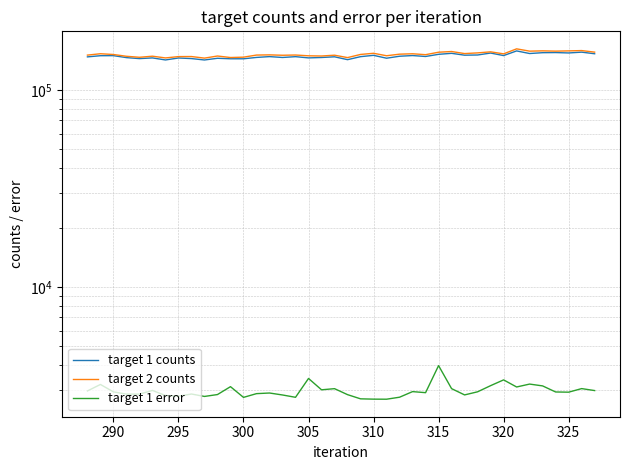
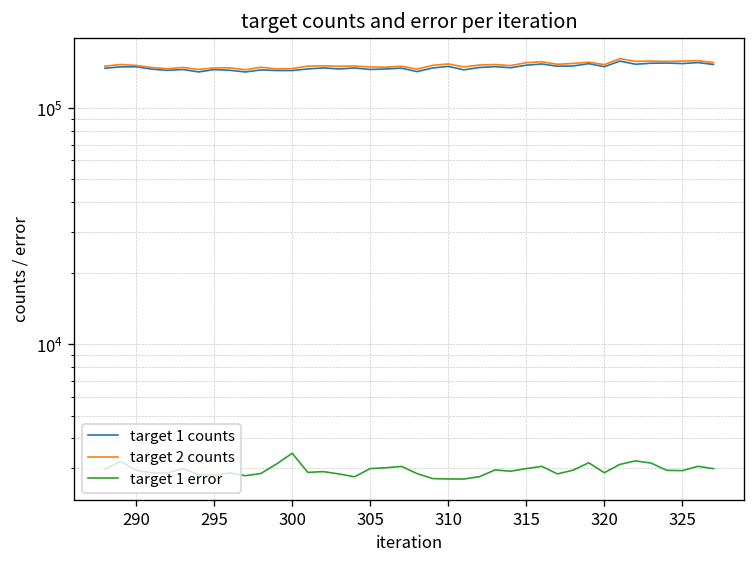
  {
    "target 1 error": {
-     "300": 2800,
-     "305": 3400,
+     "300": 3500,
+     "305": 3000,
      "310": 2700,
-     "315": 4000,
-     "320": 3400,
+     "315": 3000,
+     "320": 2900,
      "325": 2900
    }
  }
